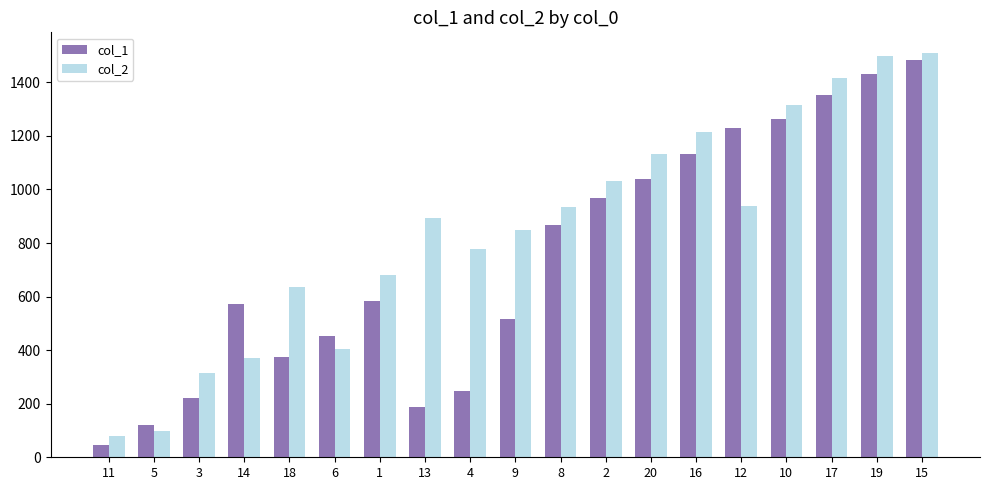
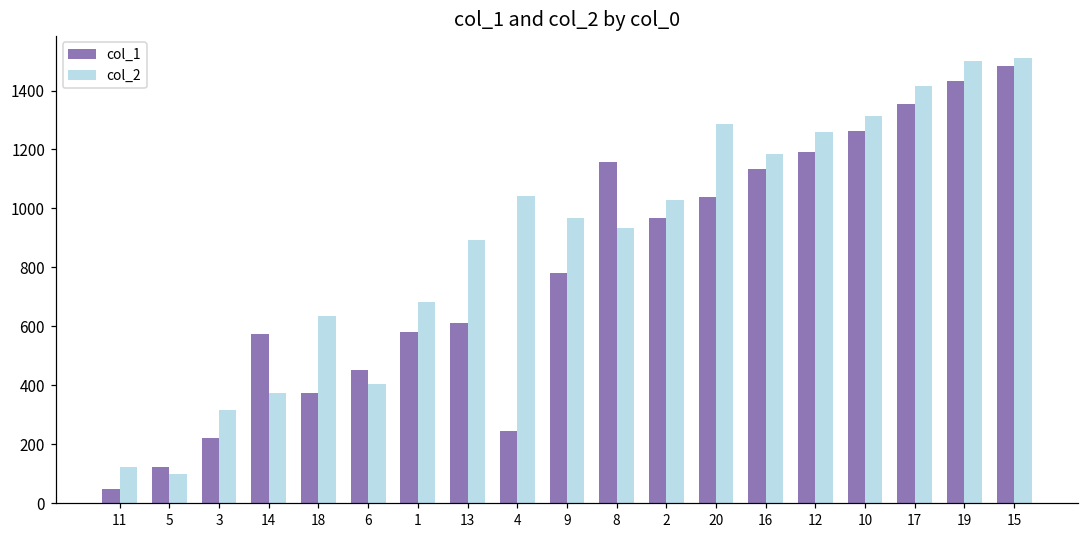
  {
    "col_1": {
      "11": 50,
      "5": 120,
      "3": 220,
      "14": 570,
      "18": 370,
      "6": 450,
      "1": 580,
-     "13": 190,
+     "13": 610,
      "4": 250,
-     "9": 520,
-     "8": 870,
+     "9": 780,
+     "8": 1160,
      "2": 970,
      "20": 1040,
      "16": 1130,
-     "12": 1230,
+     "12": 1190,
      "10": 1260,
      "17": 1350,
      "19": 1430,
      "15": 1480
    },
    "col_2": {
-     "11": 80,
+     "11": 120,
      "5": 100,
      "3": 320,
      "14": 370,
      "18": 640,
      "6": 400,
      "1": 680,
      "13": 890,
-     "4": 780,
-     "9": 850,
+     "4": 1040,
+     "9": 970,
      "8": 930,
      "2": 1030,
-     "20": 1130,
-     "16": 1220,
-     "12": 940,
+     "20": 1290,
+     "16": 1180,
+     "12": 1260,
      "10": 1310,
      "17": 1420,
      "19": 1500,
      "15": 1510
    }
  }
